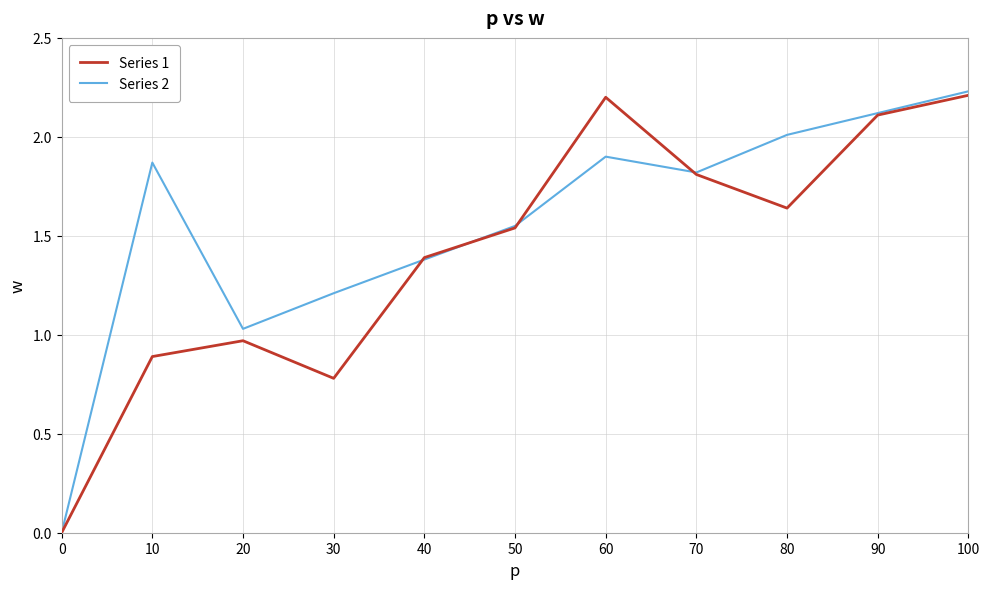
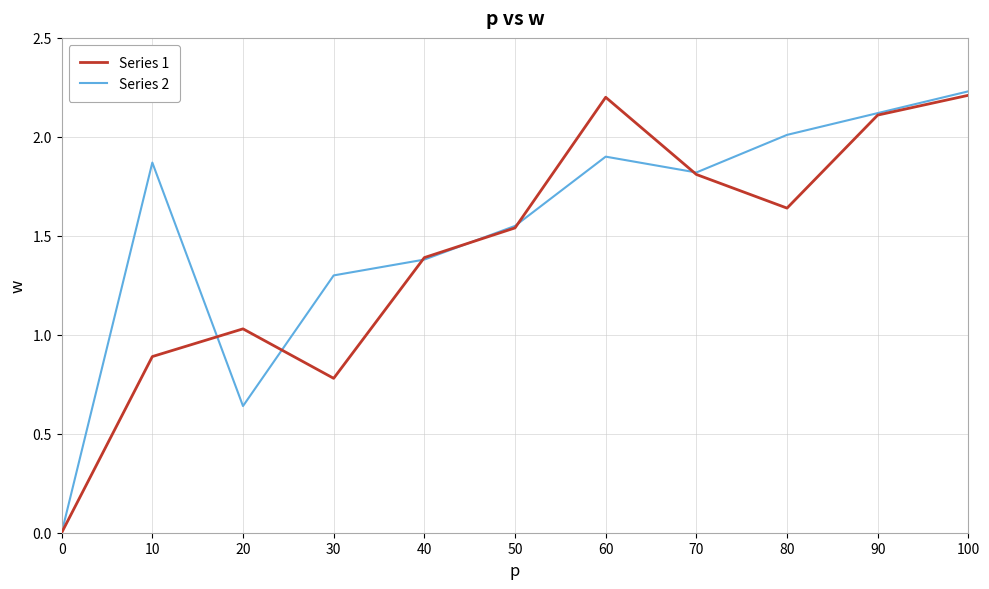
  {
    "Series 1": {
      "10": 0.89,
-     "20": 0.97,
+     "20": 1.03,
      "30": 0.78,
      "60": 2.20,
      "80": 1.64,
      "100": 2.21
    },
    "Series 2": {
      "10": 1.87,
-     "20": 1.03,
-     "30": 1.21,
+     "20": 0.64,
+     "30": 1.30,
      "60": 1.90,
      "80": 2.01,
      "100": 2.23
    }
  }
